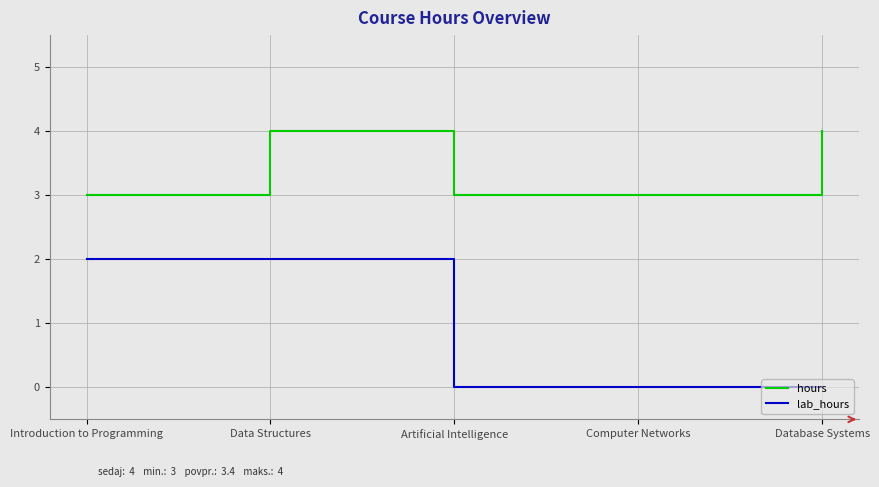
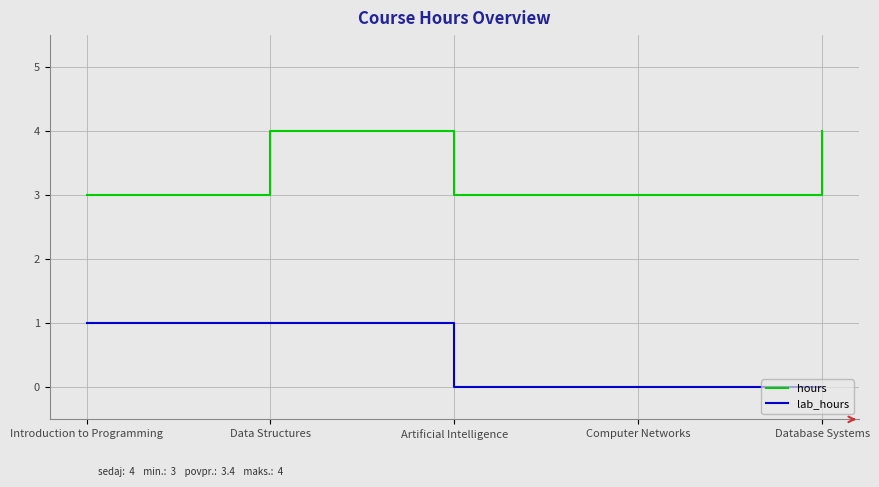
  {
    "hours": {
      "Introduction to Programming": 3,
      "Data Structures": 4,
      "Artificial Intelligence": 3,
      "Computer Networks": 3,
      "Database Systems": 4
    },
    "lab_hours": {
-     "Introduction to Programming": 2,
-     "Data Structures": 2,
+     "Introduction to Programming": 1,
+     "Data Structures": 1,
      "Artificial Intelligence": 0,
      "Computer Networks": 0
    }
  }
